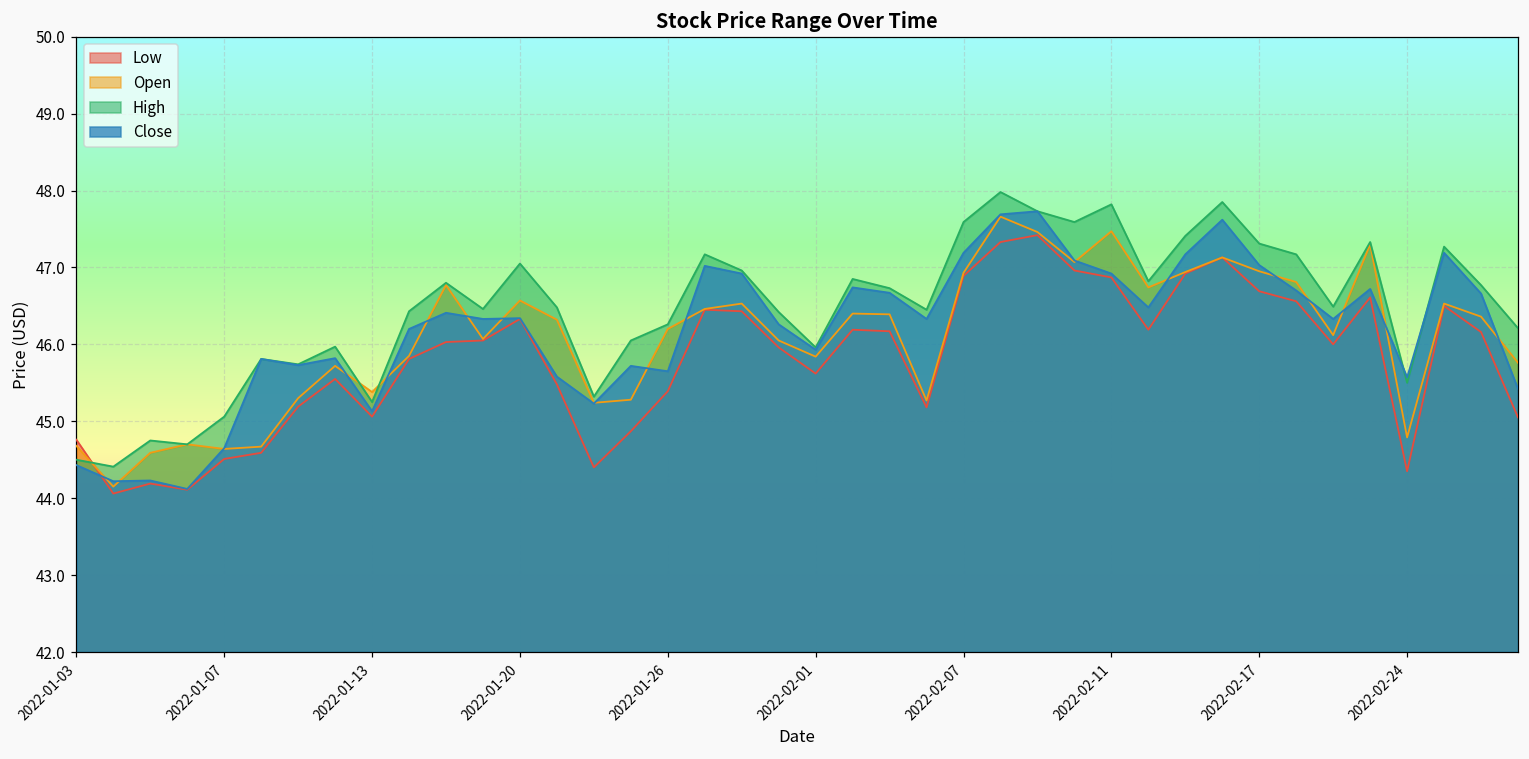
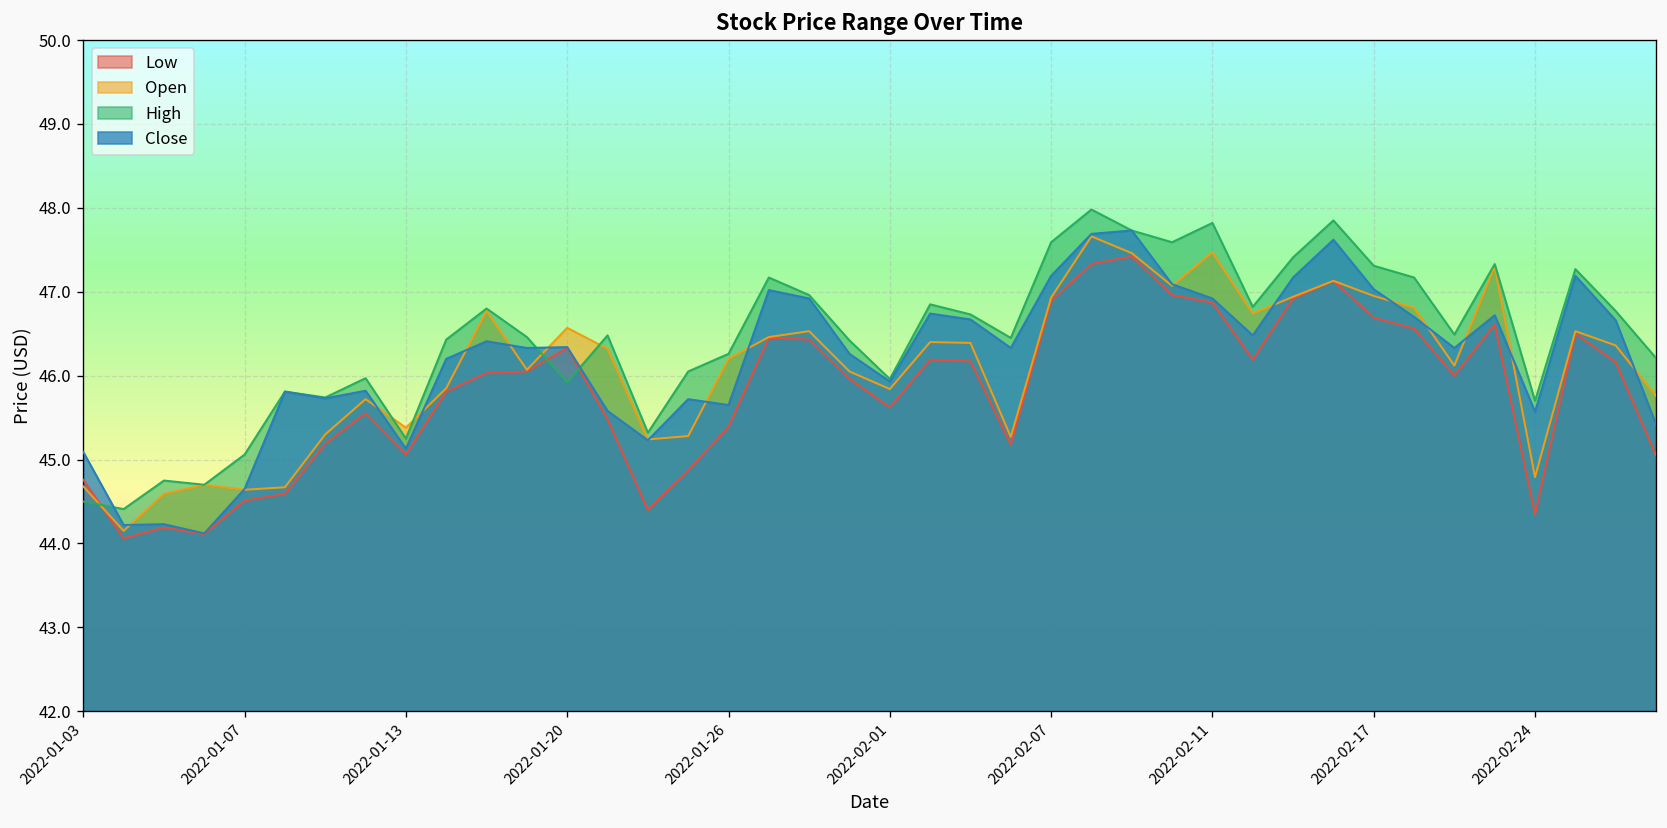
  {
    "Low": {
      "2022-01-03": 44.8,
      "2022-01-07": 44.5,
      "2022-01-13": 45.1,
      "2022-01-26": 45.4,
      "2022-02-01": 45.6,
      "2022-02-07": 46.9,
      "2022-02-11": 46.9,
      "2022-02-17": 46.7,
      "2022-02-24": 44.4
    },
    "Open": {
      "2022-01-03": 44.7,
      "2022-01-13": 45.4,
      "2022-01-20": 46.6,
      "2022-01-26": 46.2,
      "2022-02-01": 45.8,
      "2022-02-07": 46.9,
      "2022-02-11": 47.5,
      "2022-02-17": 47.0,
      "2022-02-24": 44.8
    },
    "High": {
      "2022-01-03": 44.5,
      "2022-01-07": 45.1,
      "2022-01-13": 45.3,
-     "2022-01-20": 47.1,
+     "2022-01-20": 45.9,
      "2022-01-26": 46.3,
      "2022-02-07": 47.6,
      "2022-02-11": 47.8,
      "2022-02-17": 47.3,
-     "2022-02-24": 45.5
+     "2022-02-24": 45.7
    },
    "Close": {
-     "2022-01-03": 44.4,
+     "2022-01-03": 45.1,
      "2022-01-13": 45.1,
      "2022-01-26": 45.7,
      "2022-02-07": 47.2,
      "2022-02-11": 46.9,
      "2022-02-17": 47.0,
      "2022-02-24": 45.6
    }
  }
